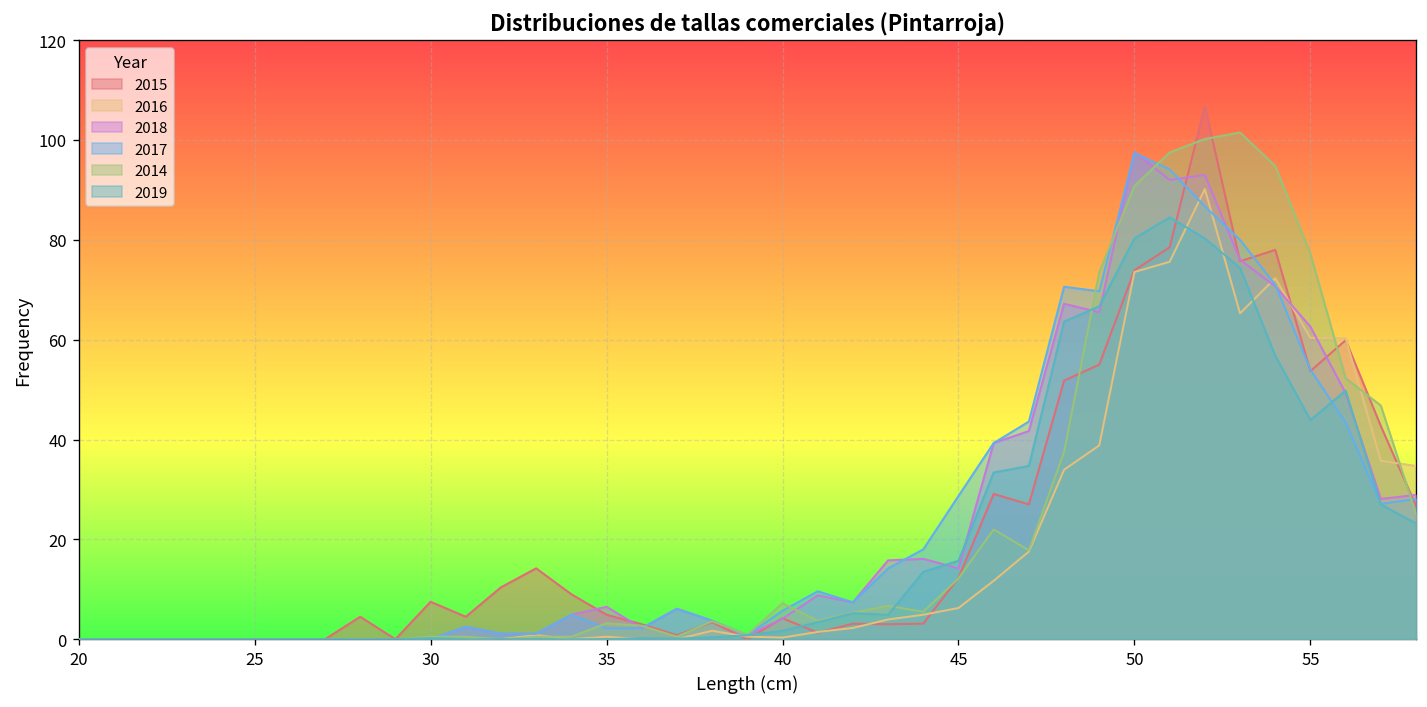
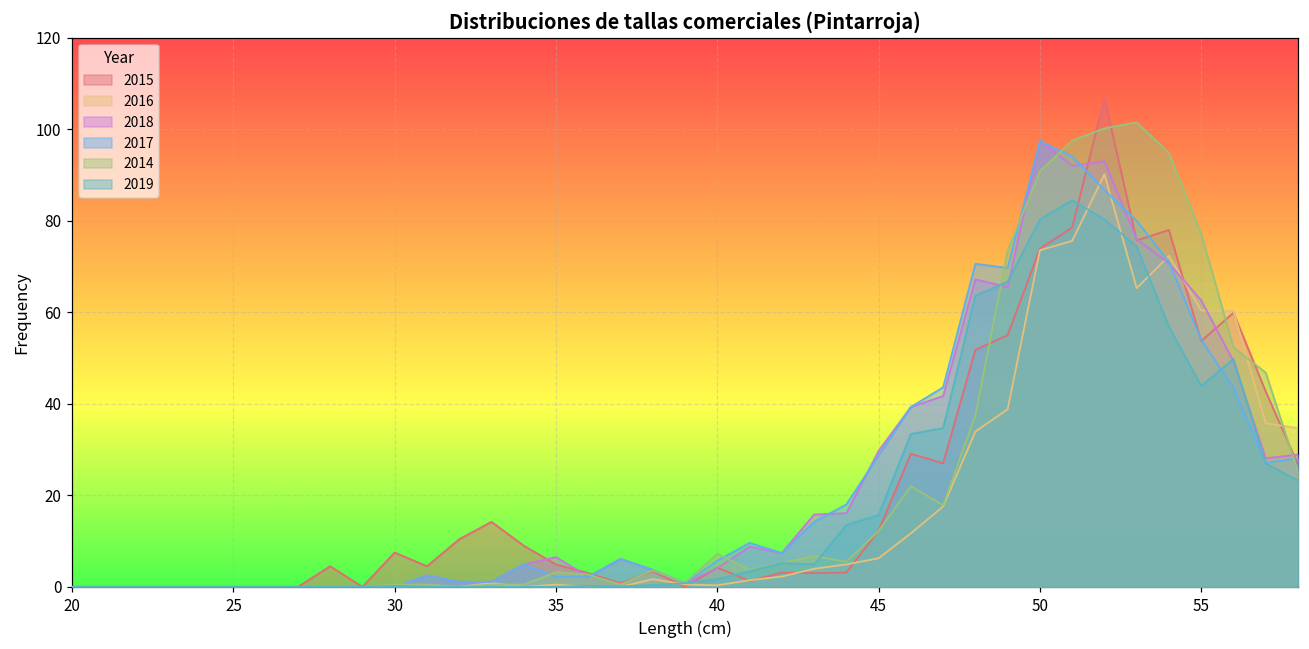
  {
    "2018": {
      "35": 7,
-     "45": 14,
+     "45": 30,
      "55": 63
    }
  }
